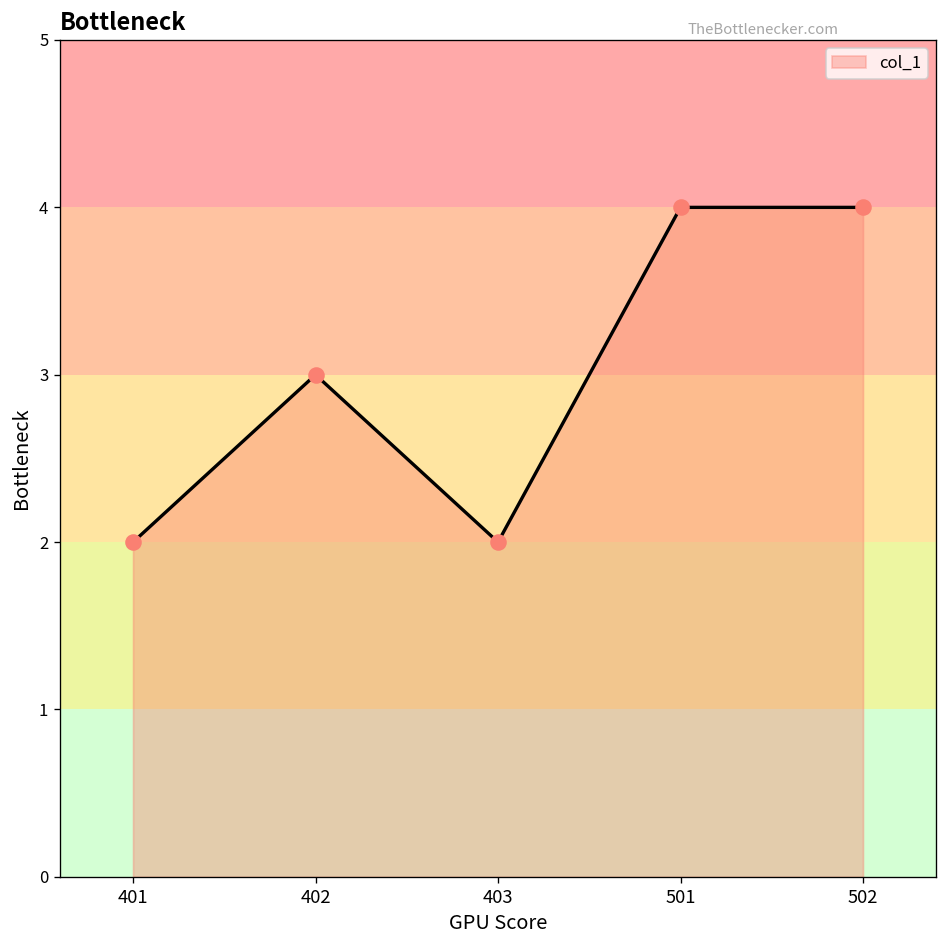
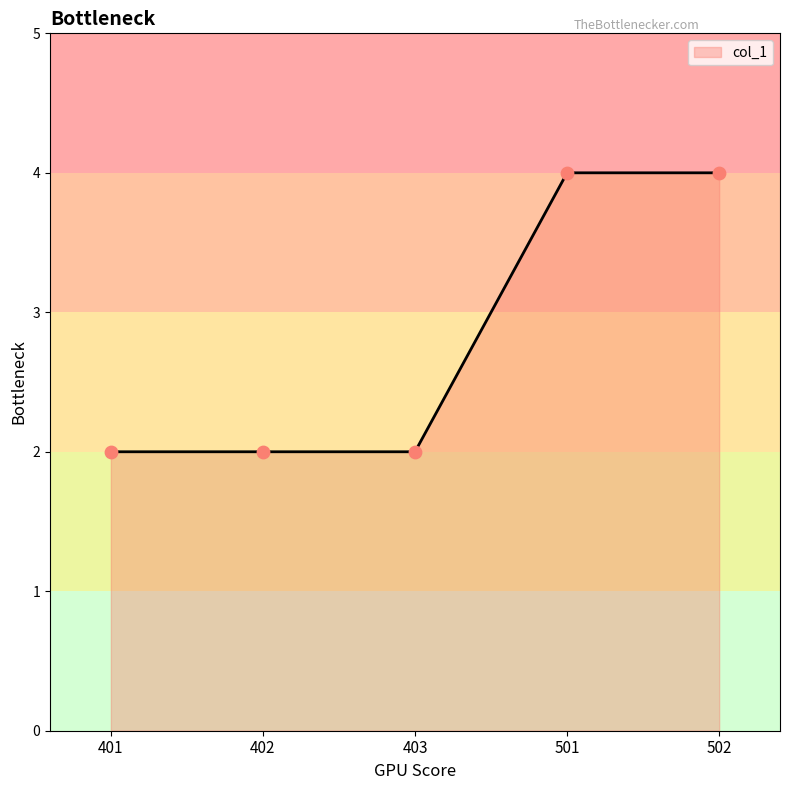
  {
    "401": 2,
-   "402": 3,
+   "402": 2,
    "403": 2,
    "501": 4,
    "502": 4
  }
